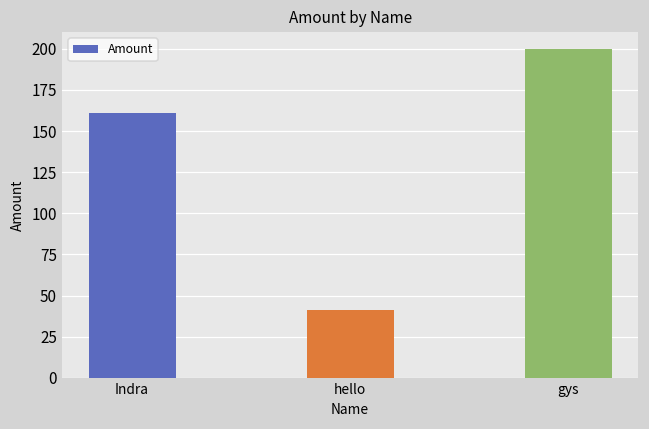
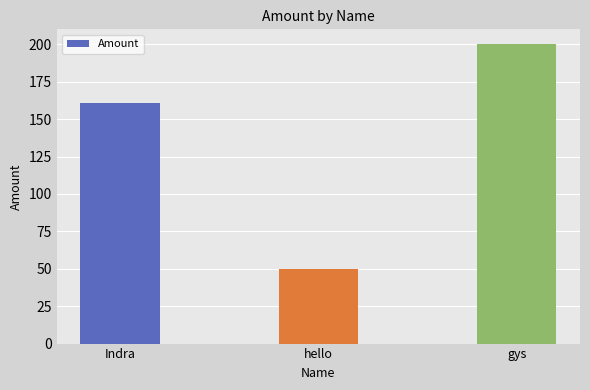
  {
    "Indra": 161,
-   "hello": 41,
+   "hello": 50,
    "gys": 200
  }
